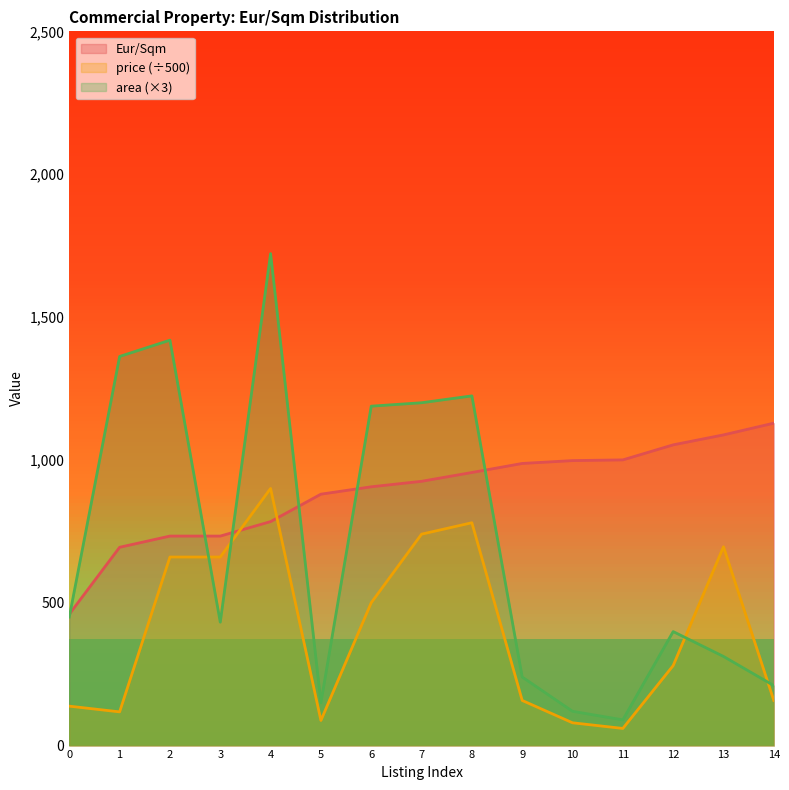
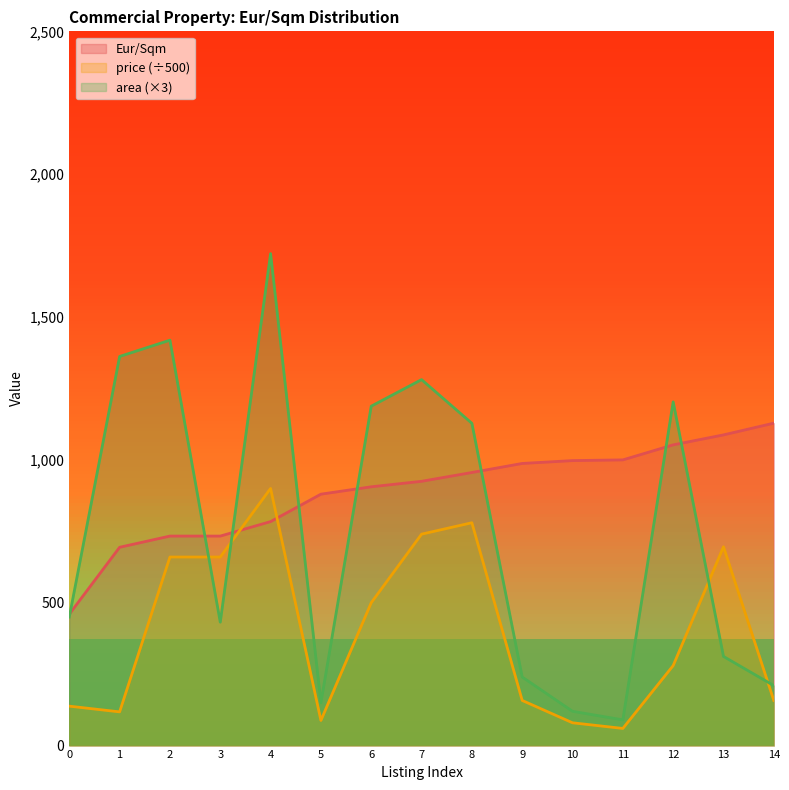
  {
    "area (×3)": {
      "0": "450",
      "1": "1,360",
      "2": "1,420",
      "3": "430",
      "4": "1,720",
      "5": "150",
      "6": "1,190",
-     "7": "1,200",
-     "8": "1,220",
+     "7": "1,280",
+     "8": "1,130",
      "9": "240",
      "10": "120",
      "11": "90",
-     "12": "400",
+     "12": "1,200",
      "13": "310",
      "14": "210"
    }
  }
